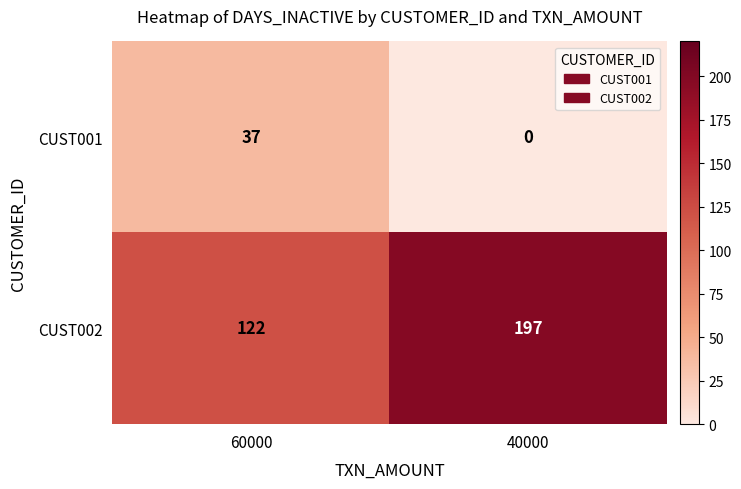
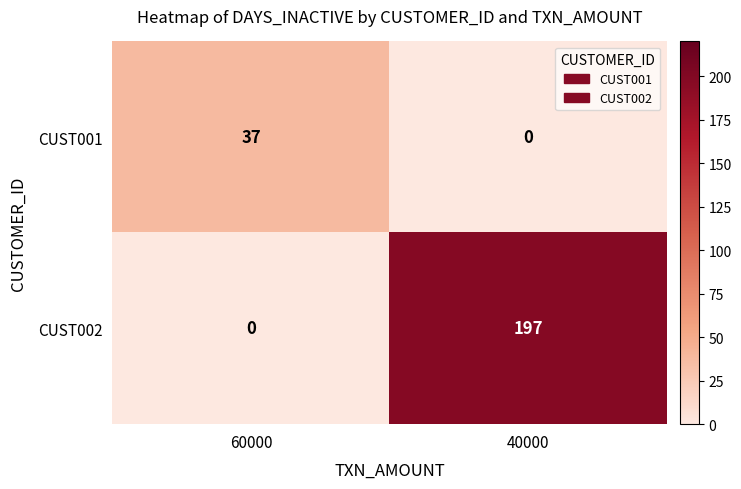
  {
    "CUST001": {
      "60000": 37,
      "40000": 0
    },
    "CUST002": {
-     "60000": 122,
+     "60000": 0,
      "40000": 197
    }
  }
